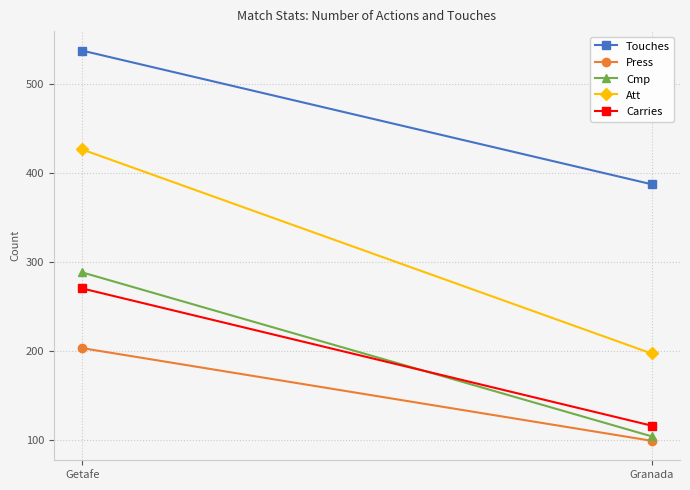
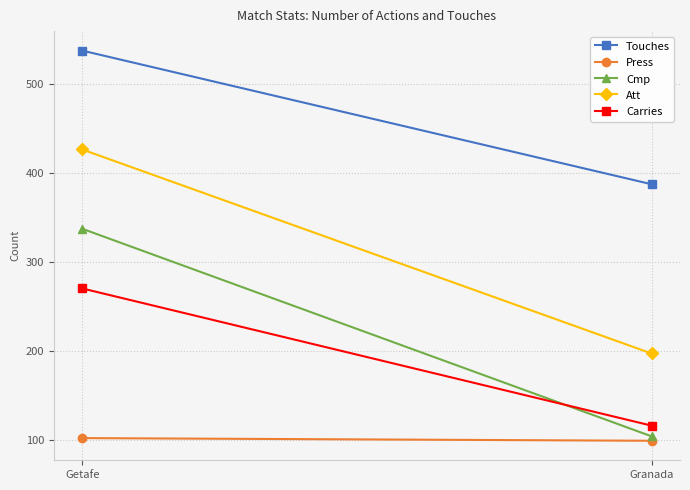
  {
    "Touches": {
      "Getafe": 540,
      "Granada": 390
    },
    "Press": {
-     "Getafe": 200,
+     "Getafe": 100,
      "Granada": 100
    },
    "Cmp": {
-     "Getafe": 290,
+     "Getafe": 340,
      "Granada": 100
    },
    "Att": {
      "Getafe": 430,
      "Granada": 200
    },
    "Carries": {
      "Getafe": 270,
      "Granada": 120
    }
  }
